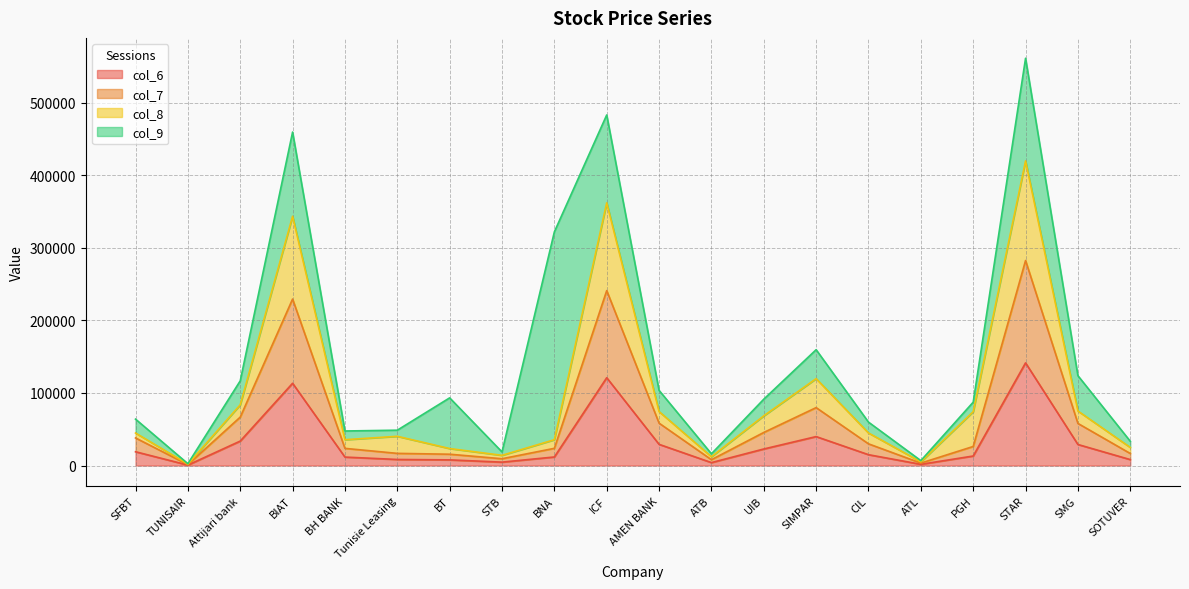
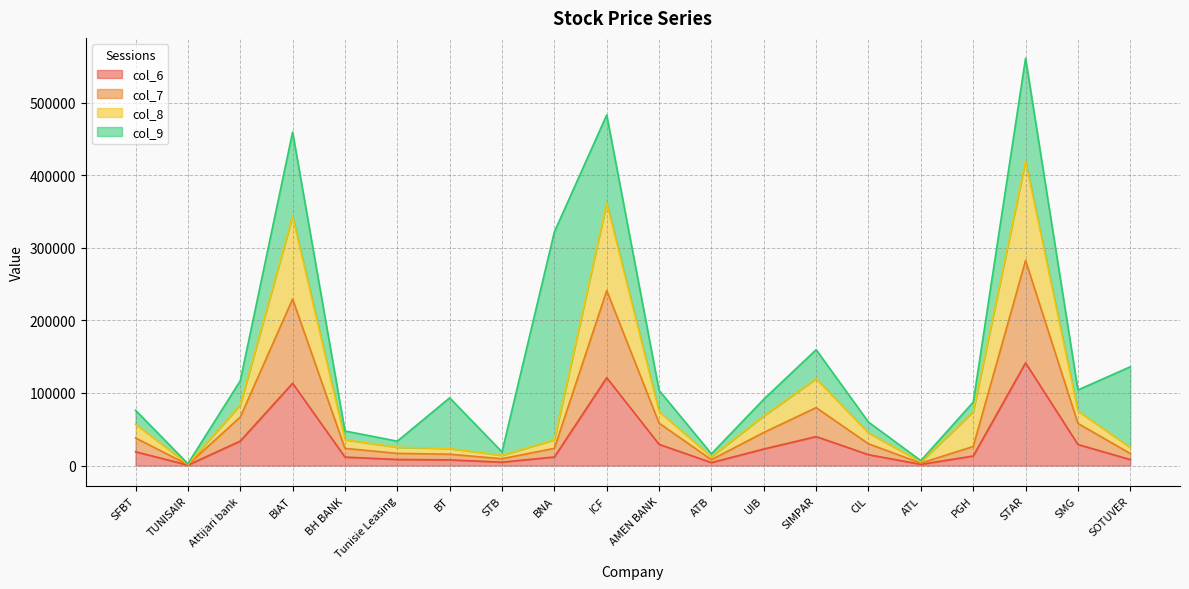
  {
    "col_8": {
-     "SFBT": 10000,
+     "SFBT": 20000,
      "Attijari bank": 20000,
      "BIAT": 110000,
      "BH BANK": 10000,
-     "Tunisie Leasing": 20000,
+     "Tunisie Leasing": 10000,
      "BT": 10000,
      "STB": 0,
      "BNA": 10000,
      "ICF": 120000,
      "AMEN BANK": 20000,
      "ATB": 0,
      "UIB": 20000,
      "SIMPAR": 40000,
      "CIL": 10000,
      "PGH": 50000,
      "STAR": 140000,
      "SMG": 20000,
      "SOTUVER": 10000
    },
    "col_9": {
      "SFBT": 20000,
      "Attijari bank": 30000,
      "BIAT": 120000,
      "BH BANK": 10000,
      "Tunisie Leasing": 10000,
      "BT": 70000,
      "STB": 0,
      "BNA": 290000,
      "ICF": 120000,
      "AMEN BANK": 30000,
      "ATB": 0,
      "UIB": 20000,
      "SIMPAR": 40000,
      "CIL": 10000,
      "PGH": 10000,
      "STAR": 140000,
-     "SMG": 50000,
-     "SOTUVER": 10000
+     "SMG": 30000,
+     "SOTUVER": 110000
    }
  }
